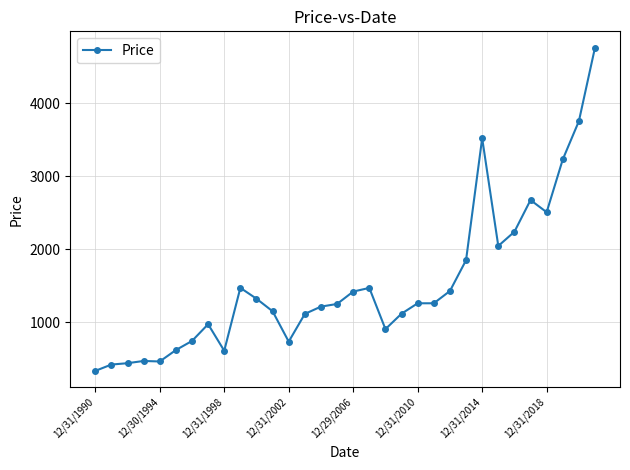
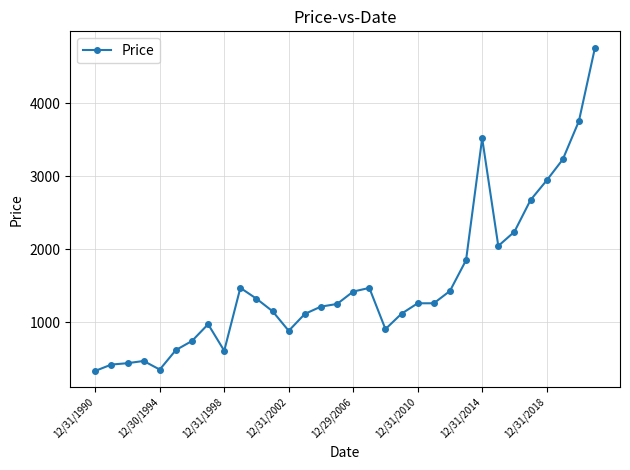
  {
    "12/31/1990": 300,
-   "12/30/1994": 500,
+   "12/30/1994": 300,
    "12/31/1998": 600,
-   "12/31/2002": 700,
+   "12/31/2002": 900,
    "12/29/2006": 1400,
    "12/31/2010": 1300,
    "12/31/2014": 3500,
-   "12/31/2018": 2500
+   "12/31/2018": 2900
  }
